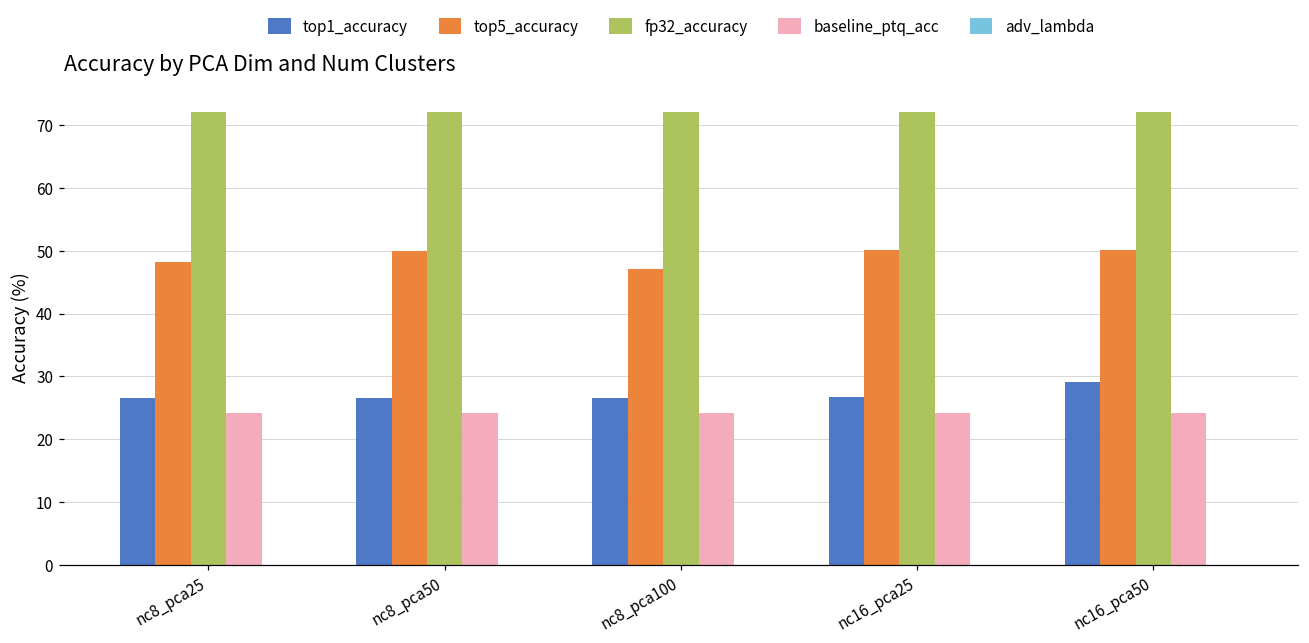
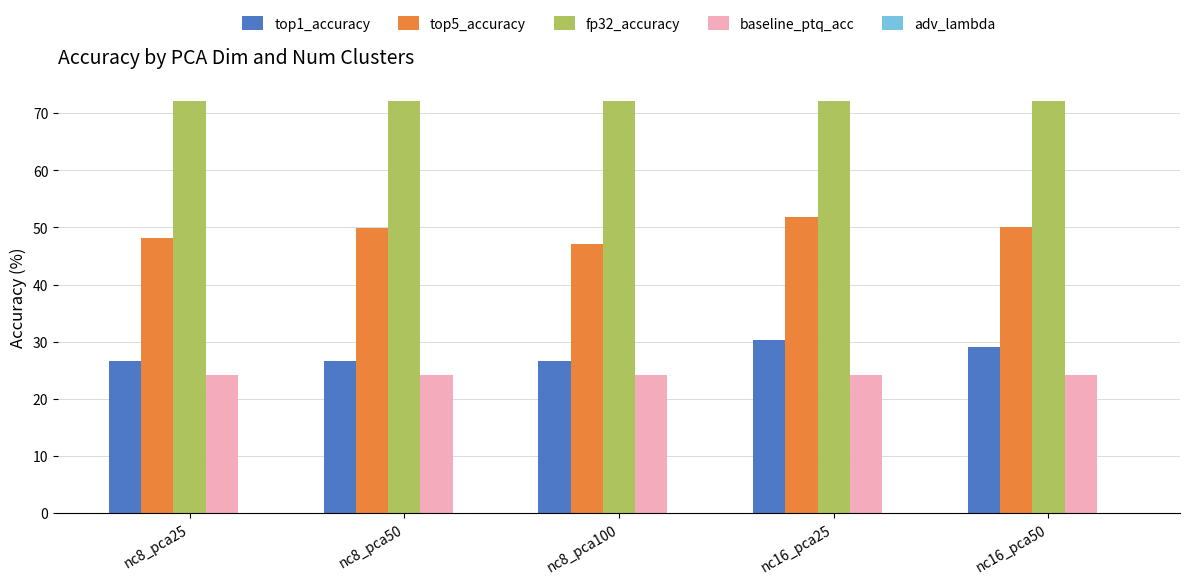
  {
    "top1_accuracy": {
      "nc8_pca25": 27,
      "nc8_pca50": 27,
      "nc8_pca100": 27,
-     "nc16_pca25": 27,
+     "nc16_pca25": 30,
      "nc16_pca50": 29
    },
    "top5_accuracy": {
      "nc8_pca25": 48,
      "nc8_pca50": 50,
      "nc8_pca100": 47,
-     "nc16_pca25": 50,
+     "nc16_pca25": 52,
      "nc16_pca50": 50
    },
    "fp32_accuracy": {
      "nc8_pca25": 72,
      "nc8_pca50": 72,
      "nc8_pca100": 72,
      "nc16_pca25": 72,
      "nc16_pca50": 72
    },
    "baseline_ptq_acc": {
      "nc8_pca25": 24,
      "nc8_pca50": 24,
      "nc8_pca100": 24,
      "nc16_pca25": 24,
      "nc16_pca50": 24
    }
  }
